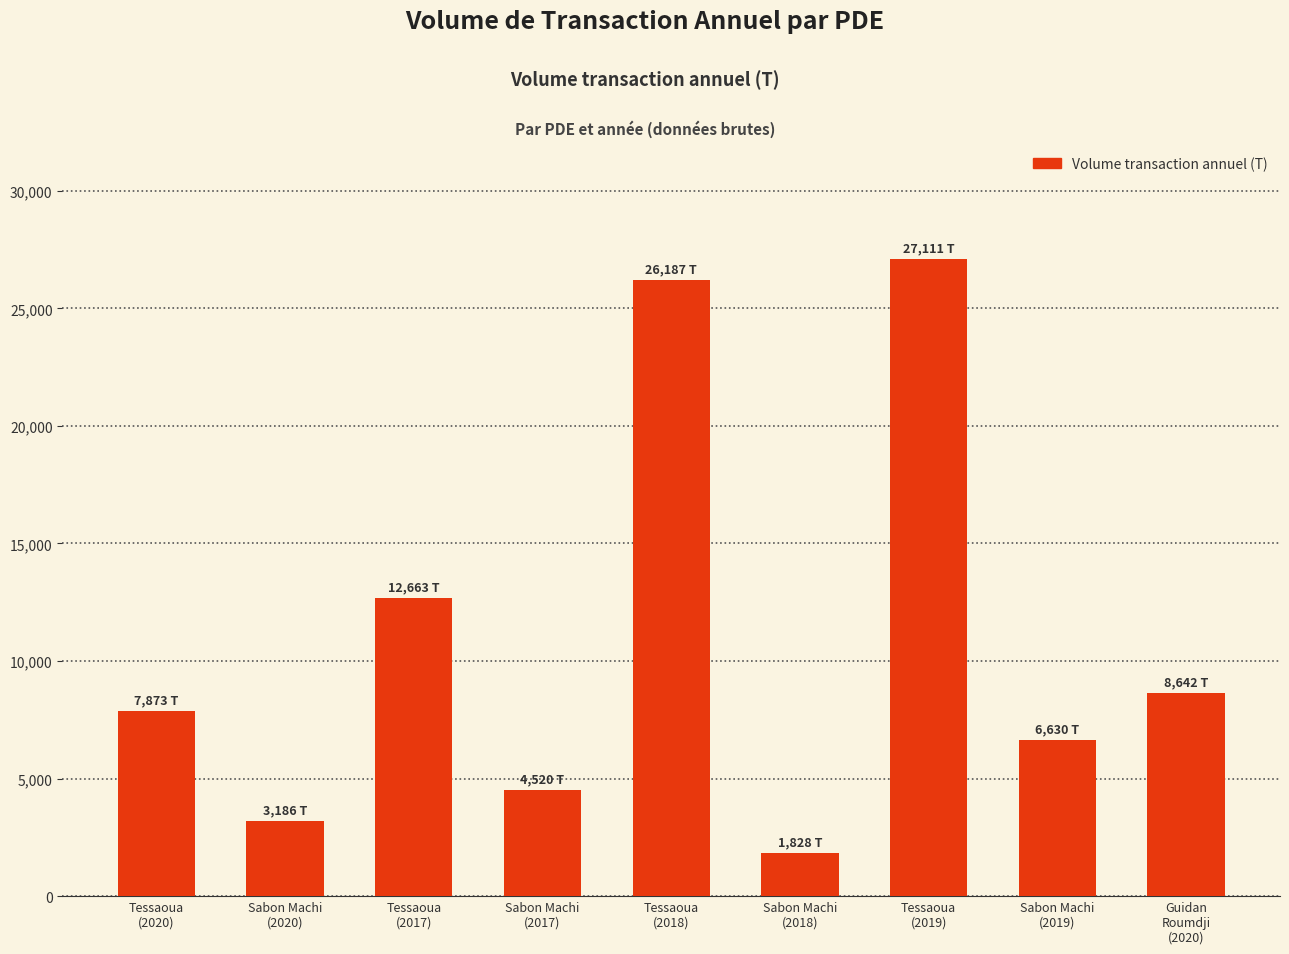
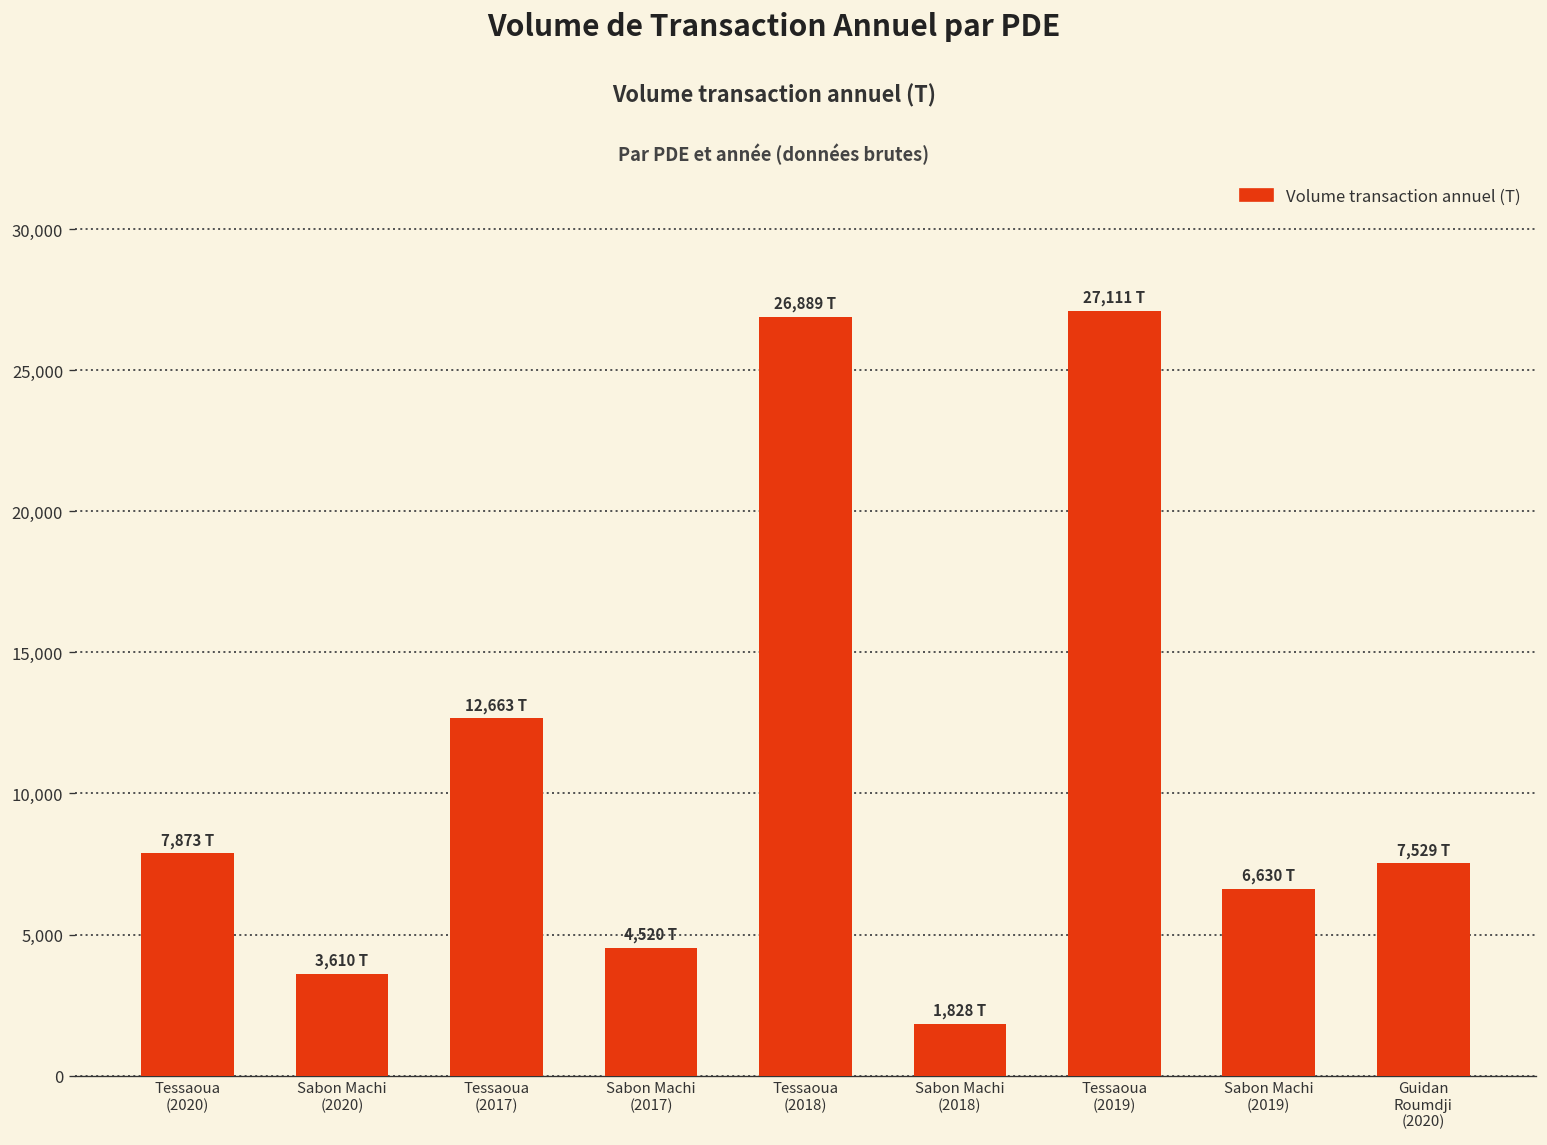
  {
    "Tessaoua (2020)": "7,873",
-   "Sabon Machi (2020)": "3,186",
+   "Sabon Machi (2020)": "3,610",
    "Tessaoua (2017)": "12,663",
    "Sabon Machi (2017)": "4,520",
-   "Tessaoua (2018)": "26,187",
+   "Tessaoua (2018)": "26,889",
    "Sabon Machi (2018)": "1,828",
    "Tessaoua (2019)": "27,111",
    "Sabon Machi (2019)": "6,630",
-   "Guidan Roumdji (2020)": "8,642"
+   "Guidan Roumdji (2020)": "7,529"
  }
